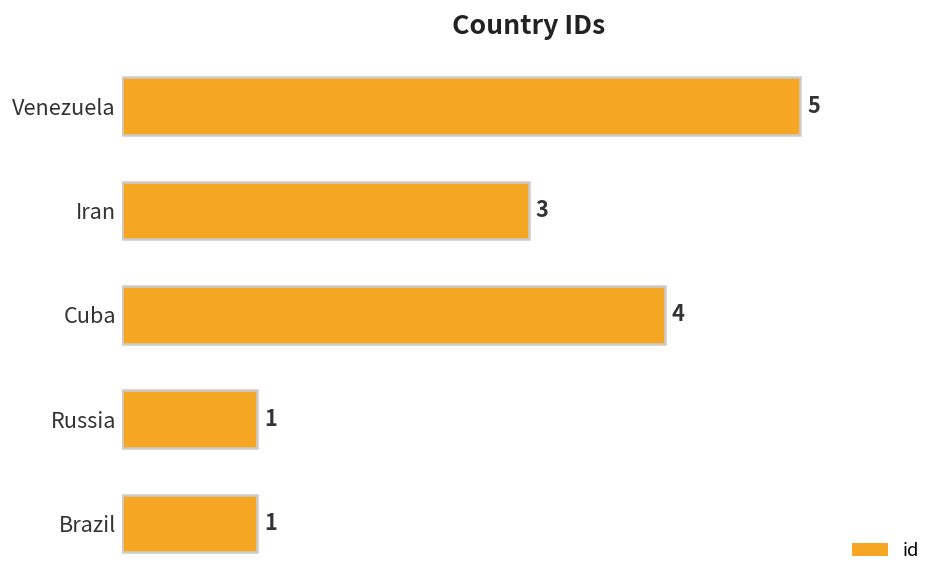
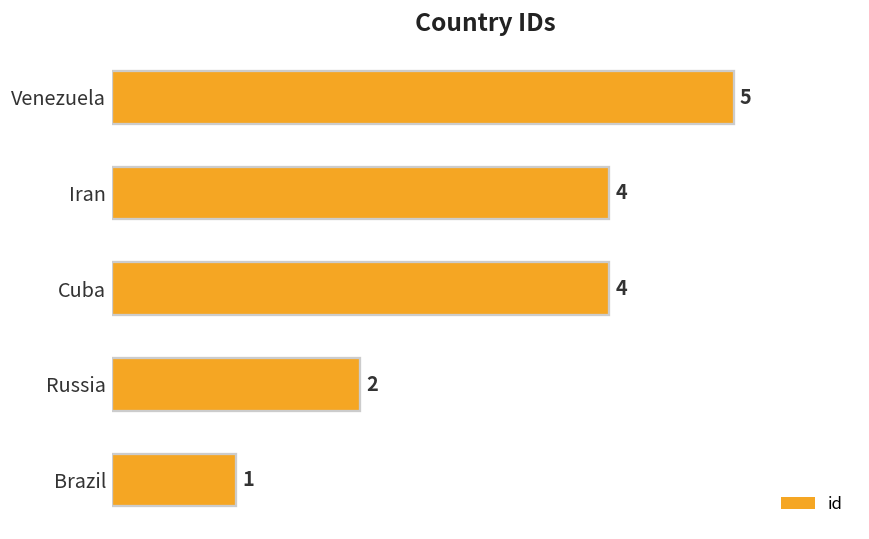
  {
    "Venezuela": 5,
-   "Iran": 3,
+   "Iran": 4,
    "Cuba": 4,
-   "Russia": 1,
+   "Russia": 2,
    "Brazil": 1
  }
